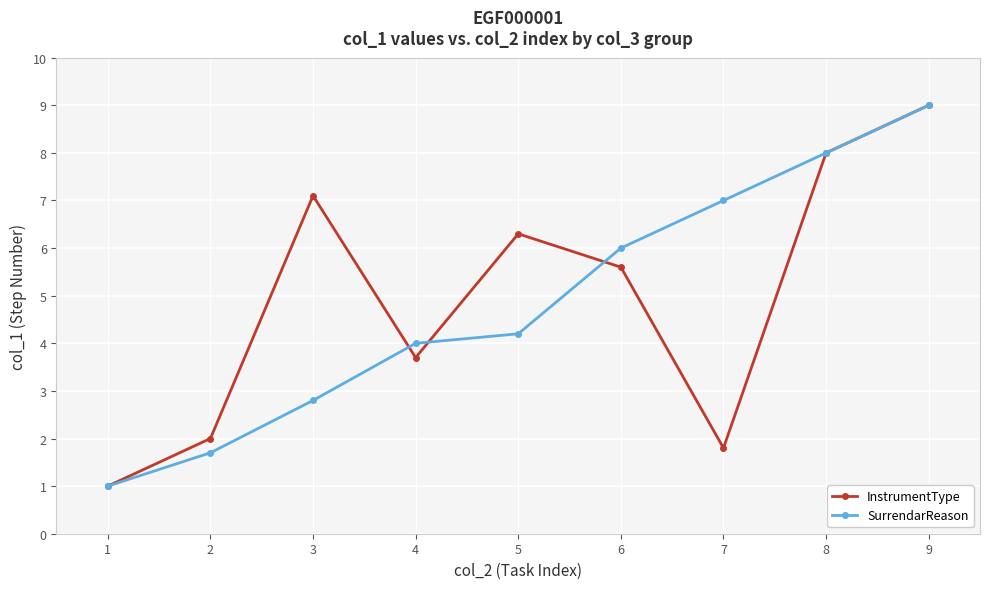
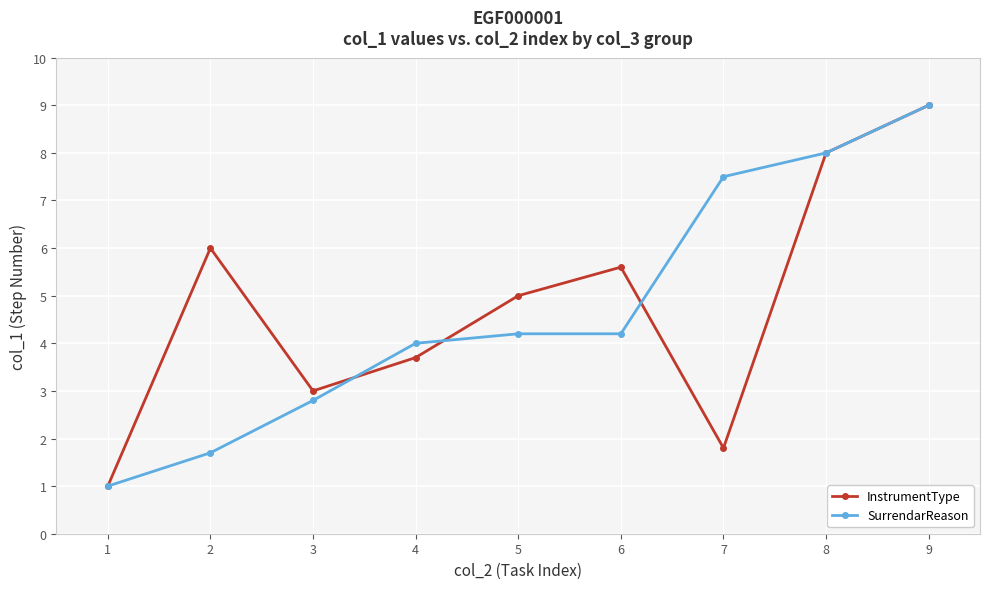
  {
    "InstrumentType": {
-     "2": 2,
-     "3": 7.1,
+     "2": 6,
+     "3": 3.0,
      "4": 3.7,
-     "5": 6.3,
+     "5": 5.0,
      "6": 5.6,
      "7": 1.8
    },
    "SurrendarReason": {
      "2": 1.7,
      "3": 2.8,
      "4": 4.0,
      "5": 4.2,
-     "6": 6.0,
-     "7": 7.0
+     "6": 4.2,
+     "7": 7.5
    }
  }
